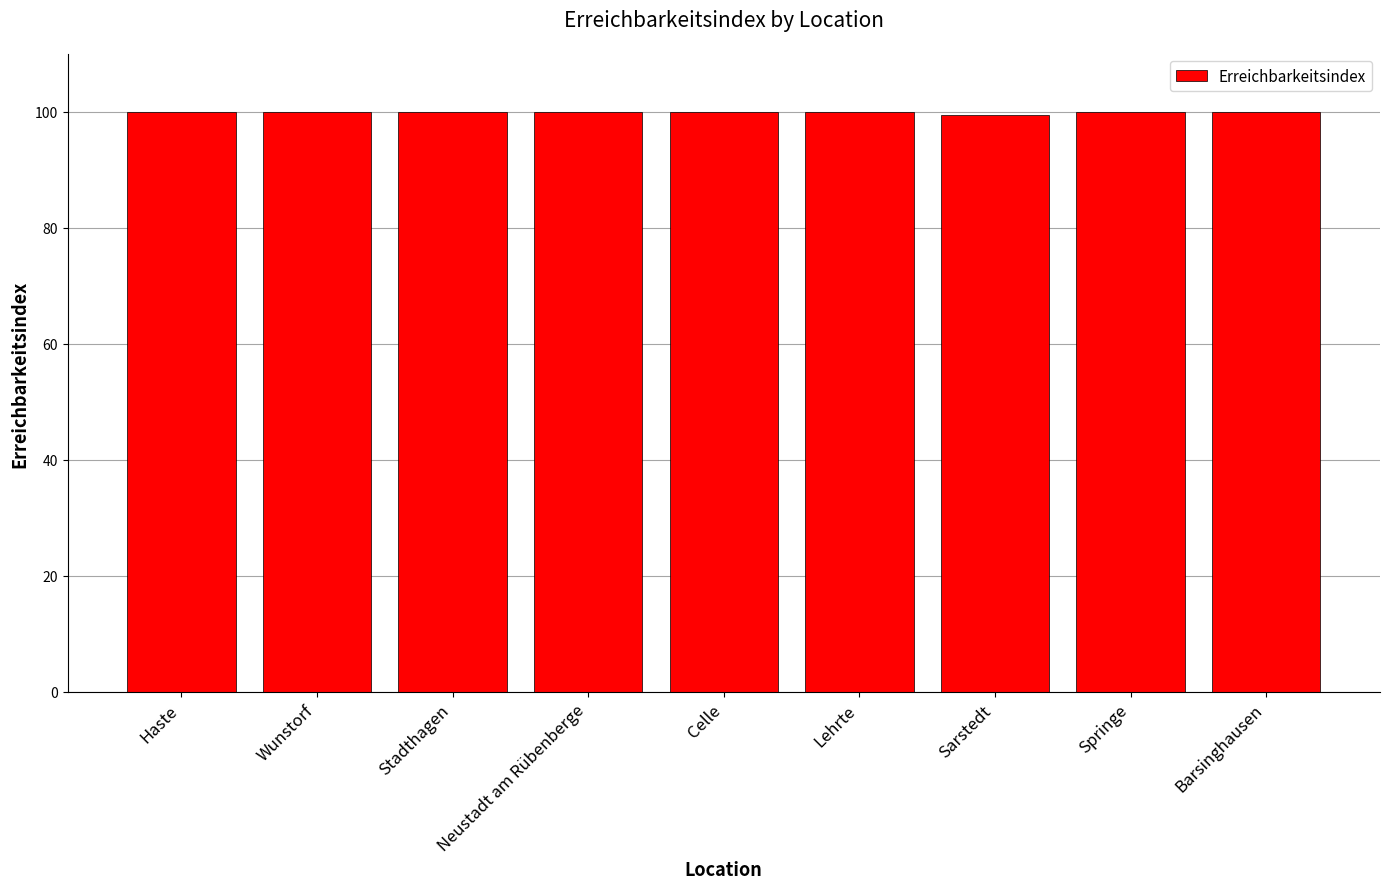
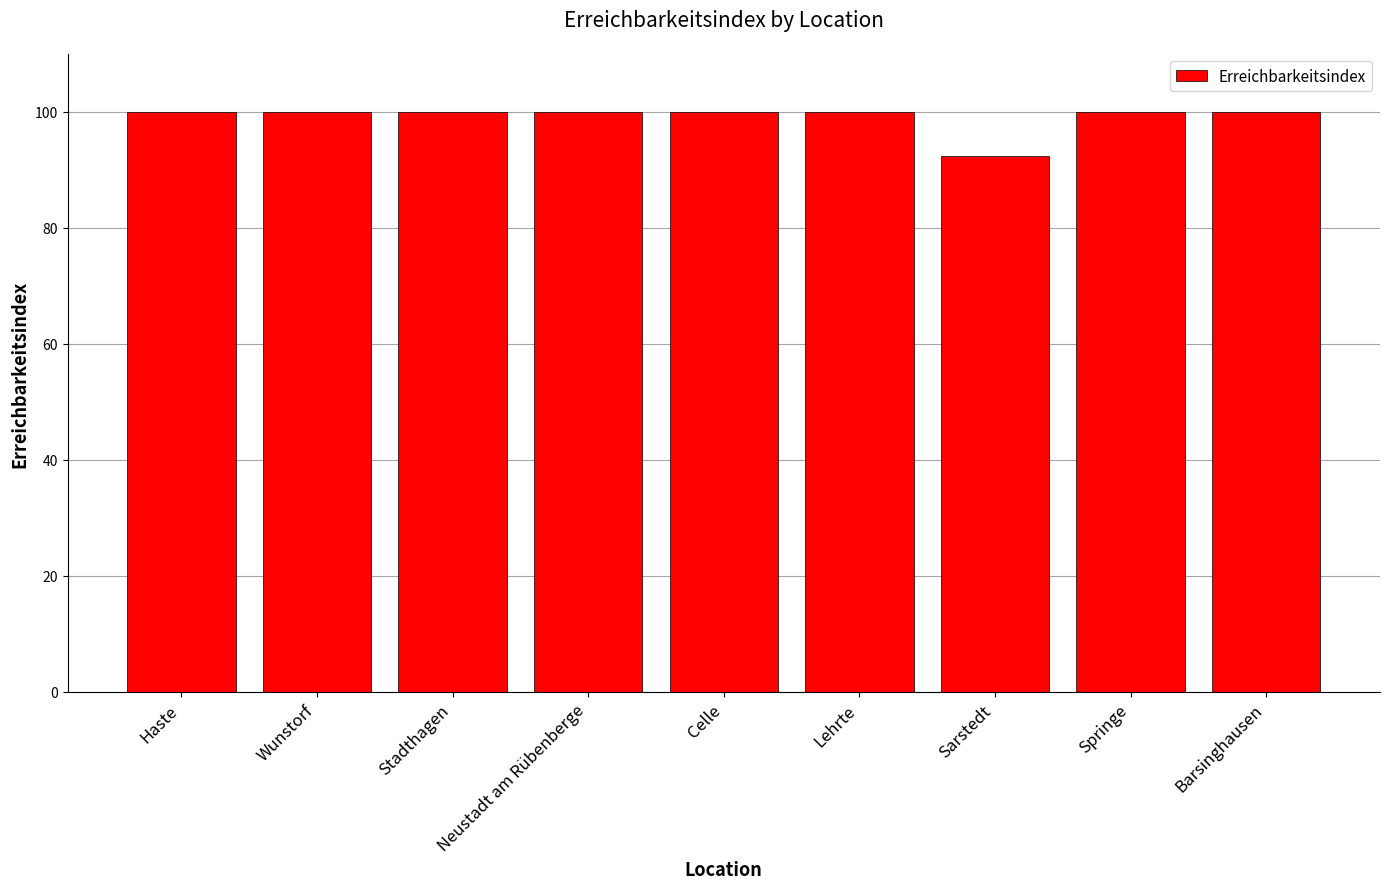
  {
    "Haste": 100,
    "Wunstorf": 100,
    "Stadthagen": 100,
    "Neustadt am Rübenberge": 100,
    "Celle": 100,
    "Lehrte": 100,
-   "Sarstedt": 99,
+   "Sarstedt": 92,
    "Springe": 100,
    "Barsinghausen": 100
  }
